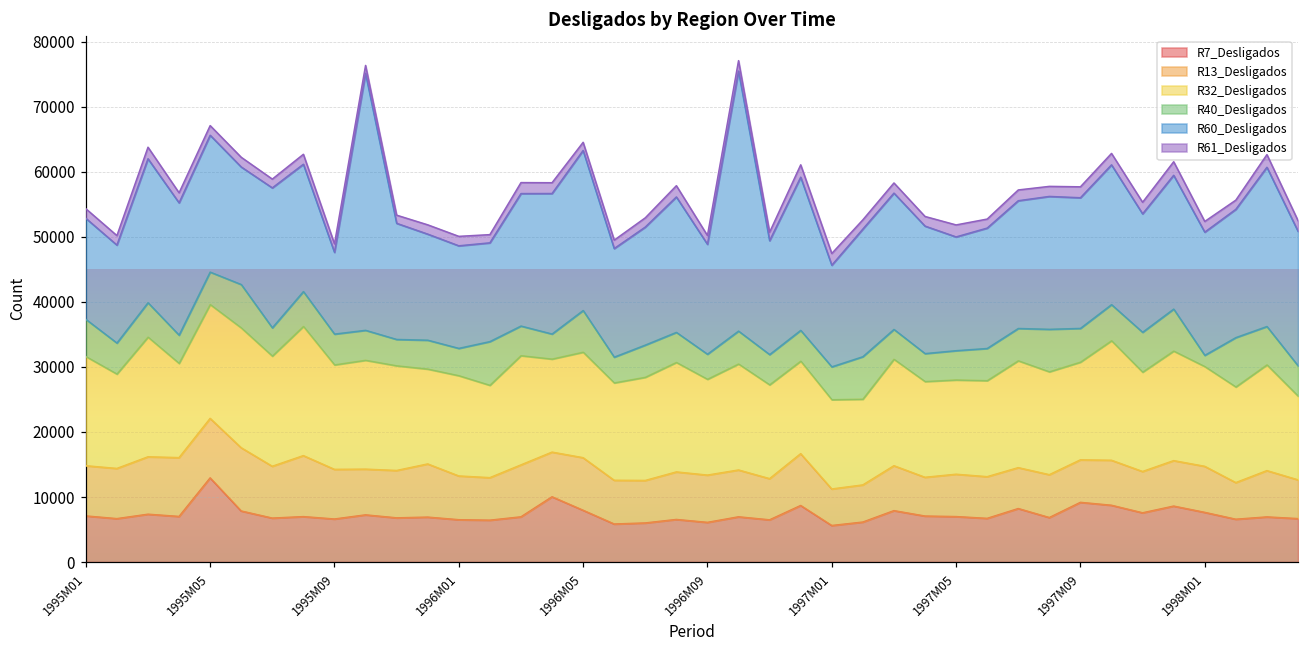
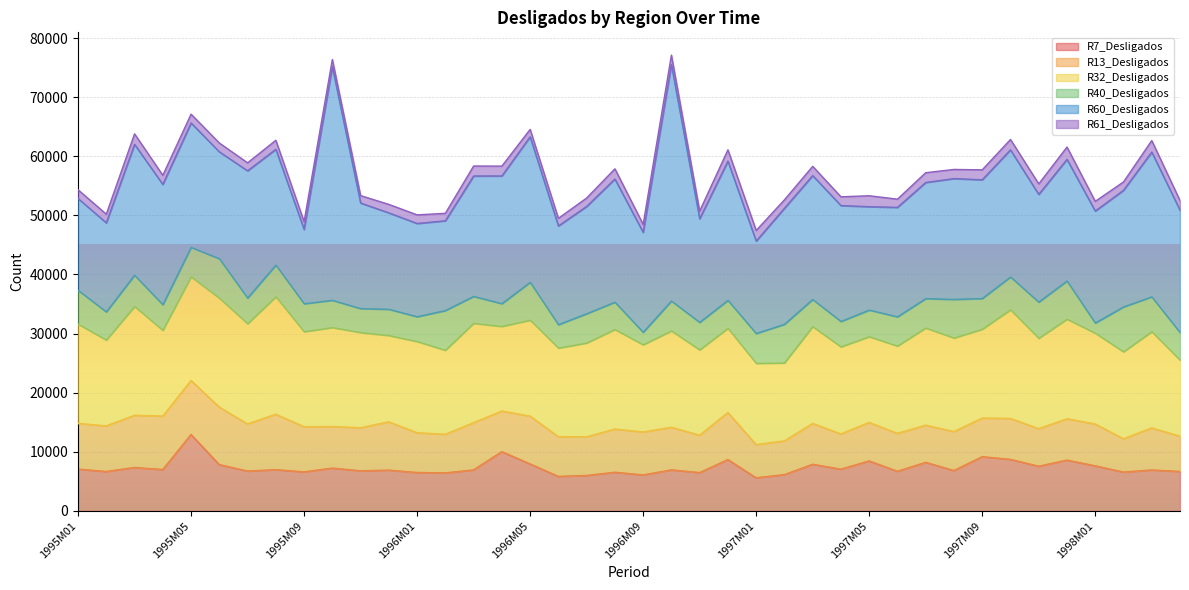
  {
    "R7_Desligados": {
      "1995M01": 7000,
      "1995M05": 13000,
      "1995M09": 7000,
      "1996M01": 7000,
      "1996M05": 8000,
      "1996M09": 6000,
      "1997M01": 6000,
-     "1997M05": 7000,
+     "1997M05": 8000,
      "1997M09": 9000,
      "1998M01": 8000
    },
    "R40_Desligados": {
      "1995M01": 6000,
      "1995M05": 5000,
      "1995M09": 5000,
      "1996M01": 4000,
      "1996M05": 6000,
-     "1996M09": 4000,
+     "1996M09": 2000,
      "1997M01": 5000,
      "1997M05": 5000,
      "1997M09": 5000,
      "1998M01": 2000
    },
    "R60_Desligados": {
      "1995M01": 16000,
      "1995M05": 21000,
      "1995M09": 13000,
      "1996M01": 16000,
      "1996M05": 25000,
      "1996M09": 17000,
      "1997M01": 16000,
      "1997M05": 17000,
      "1997M09": 20000,
      "1998M01": 19000
    },
    "R61_Desligados": {
      "1995M01": 1000,
      "1995M05": 1000,
      "1995M09": 1000,
      "1996M01": 1000,
      "1996M05": 1000,
      "1996M09": 1000,
      "1997M01": 2000,
      "1997M05": 2000,
      "1997M09": 2000,
      "1998M01": 2000
    }
  }
